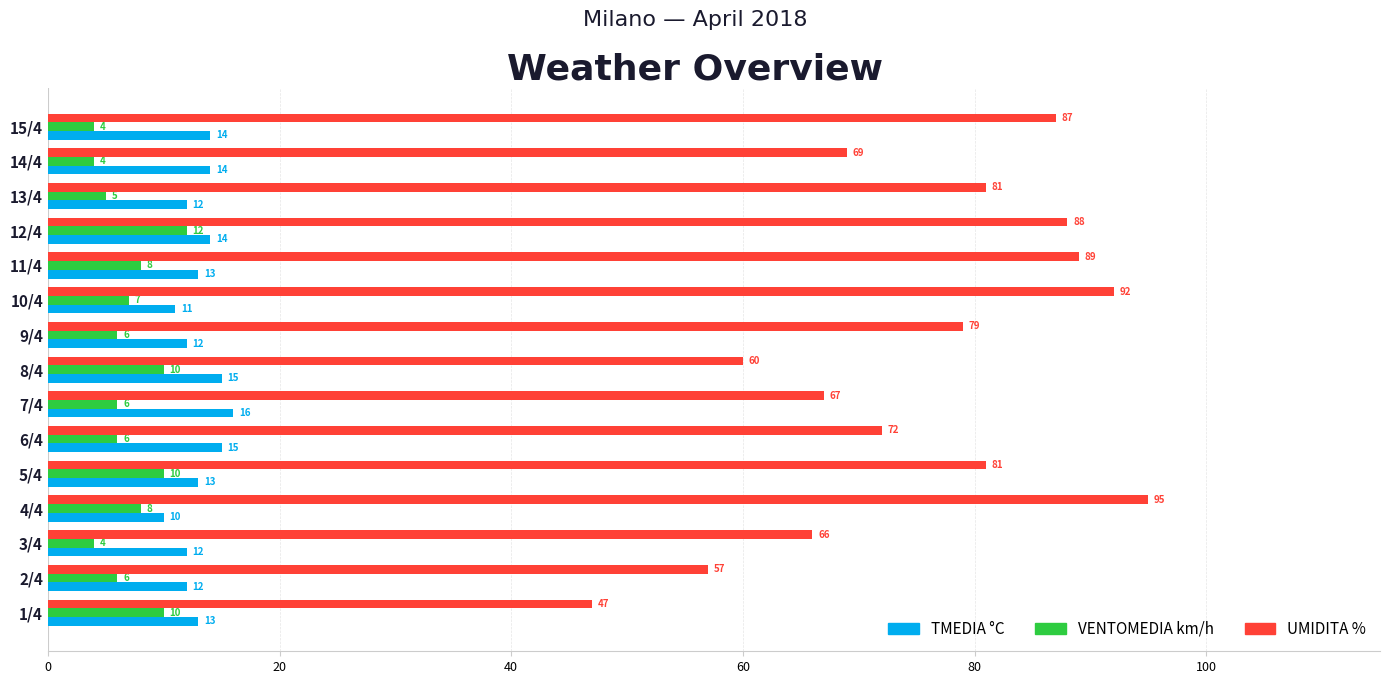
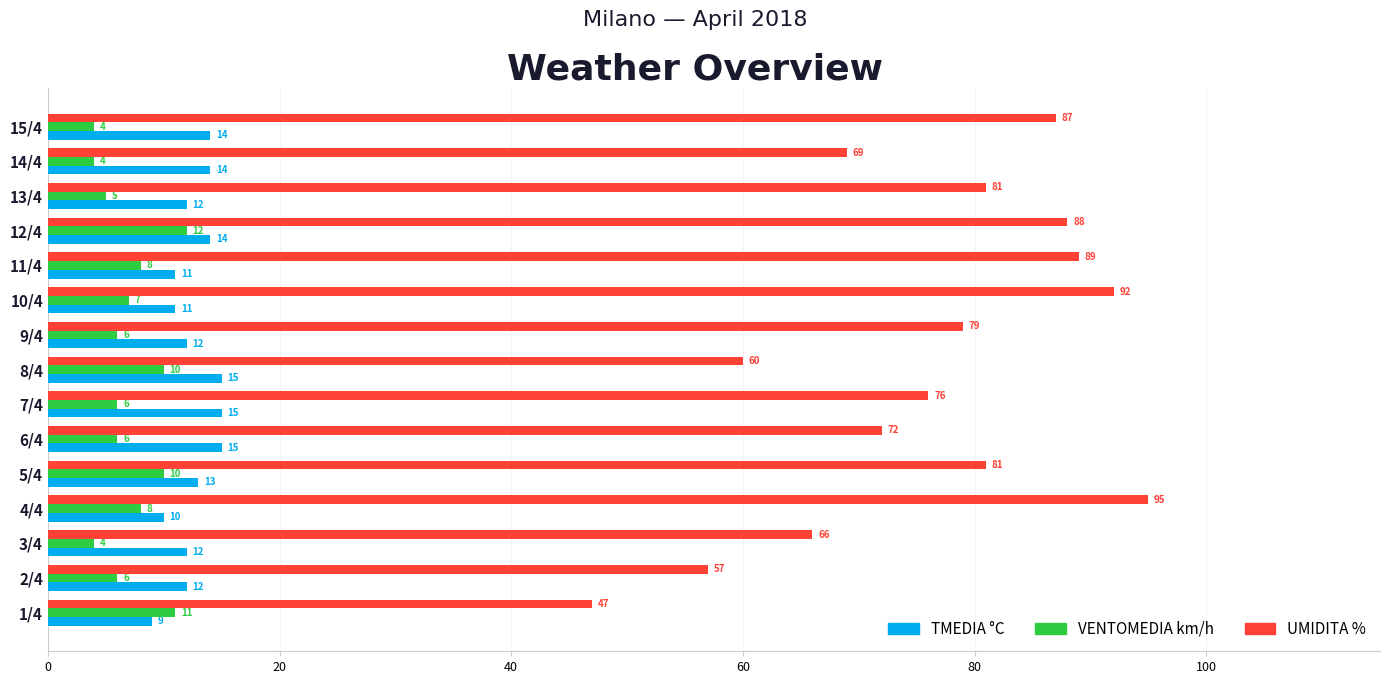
  {
    "TMEDIA °C": {
      "15/4": 14,
      "14/4": 14,
      "13/4": 12,
      "12/4": 14,
-     "11/4": 13,
+     "11/4": 11,
      "10/4": 11,
      "9/4": 12,
      "8/4": 15,
-     "7/4": 16,
+     "7/4": 15,
      "6/4": 15,
      "5/4": 13,
      "4/4": 10,
      "3/4": 12,
      "2/4": 12,
-     "1/4": 13
+     "1/4": 9
    },
    "VENTOMEDIA km/h": {
      "15/4": 4,
      "14/4": 4,
      "13/4": 5,
      "12/4": 12,
      "11/4": 8,
      "10/4": 7,
      "9/4": 6,
      "8/4": 10,
      "7/4": 6,
      "6/4": 6,
      "5/4": 10,
      "4/4": 8,
      "3/4": 4,
      "2/4": 6,
-     "1/4": 10
+     "1/4": 11
    },
    "UMIDITA %": {
      "15/4": 87,
      "14/4": 69,
      "13/4": 81,
      "12/4": 88,
      "11/4": 89,
      "10/4": 92,
      "9/4": 79,
      "8/4": 60,
-     "7/4": 67,
+     "7/4": 76,
      "6/4": 72,
      "5/4": 81,
      "4/4": 95,
      "3/4": 66,
      "2/4": 57,
      "1/4": 47
    }
  }
